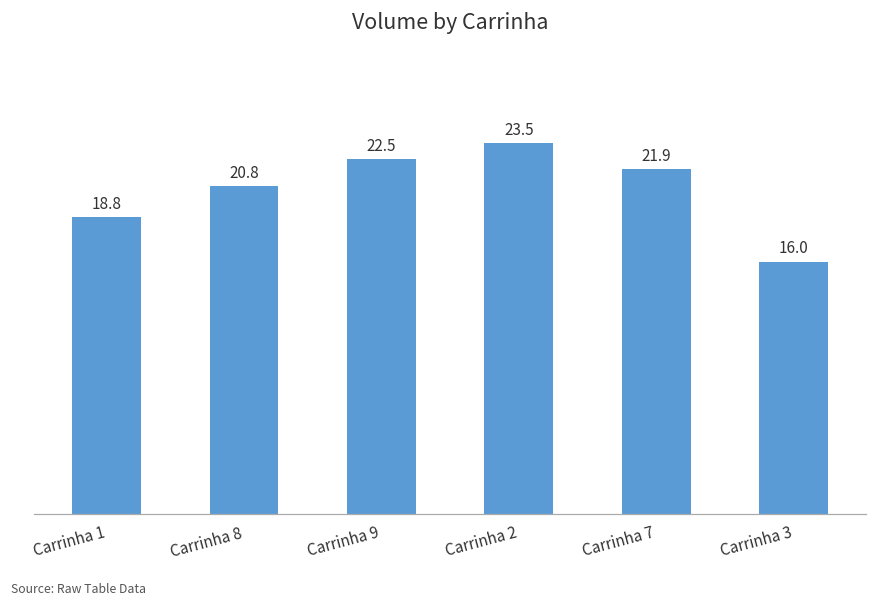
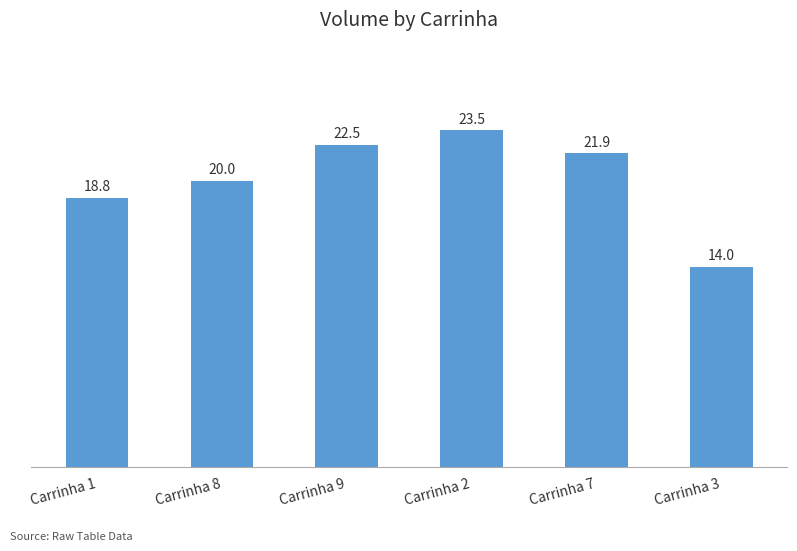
  {
    "Carrinha 1": 18.8,
-   "Carrinha 8": 20.8,
+   "Carrinha 8": 20.0,
    "Carrinha 9": 22.5,
    "Carrinha 2": 23.5,
    "Carrinha 7": 21.9,
-   "Carrinha 3": 16.0
+   "Carrinha 3": 14.0
  }
